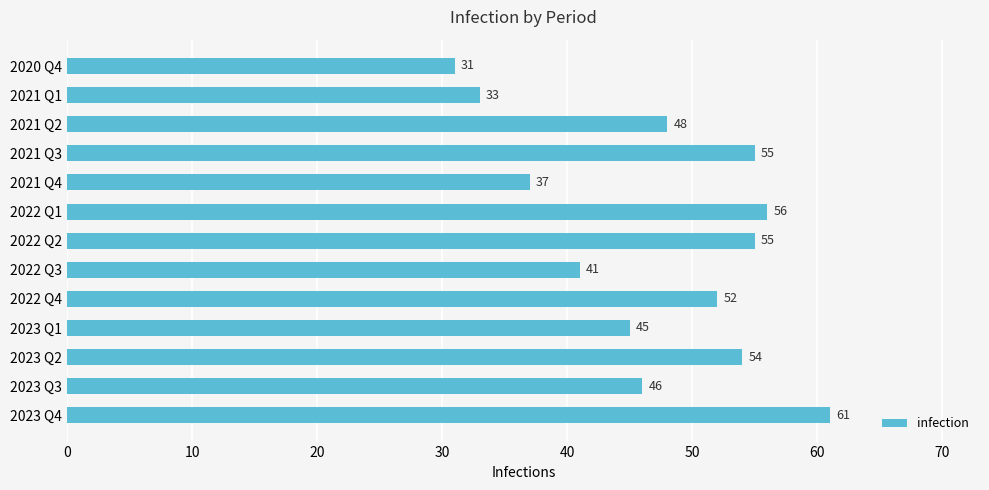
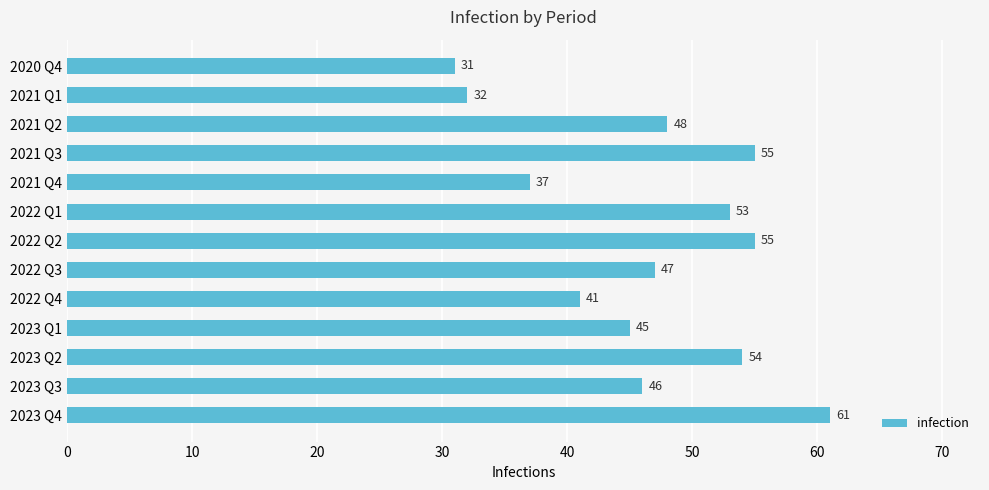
  {
    "2020 Q4": 31,
-   "2021 Q1": 33,
+   "2021 Q1": 32,
    "2021 Q2": 48,
    "2021 Q3": 55,
    "2021 Q4": 37,
-   "2022 Q1": 56,
+   "2022 Q1": 53,
    "2022 Q2": 55,
-   "2022 Q3": 41,
-   "2022 Q4": 52,
+   "2022 Q3": 47,
+   "2022 Q4": 41,
    "2023 Q1": 45,
    "2023 Q2": 54,
    "2023 Q3": 46,
    "2023 Q4": 61
  }
